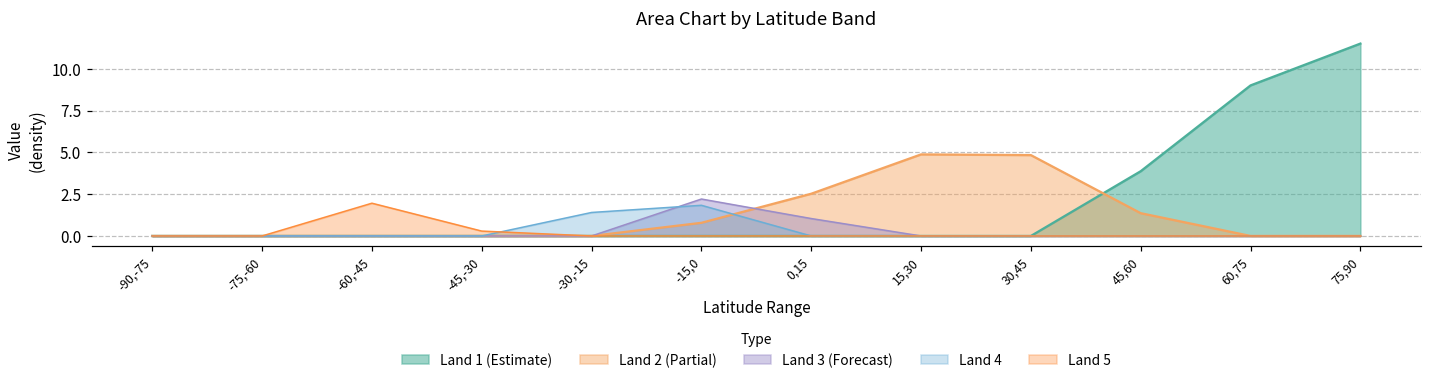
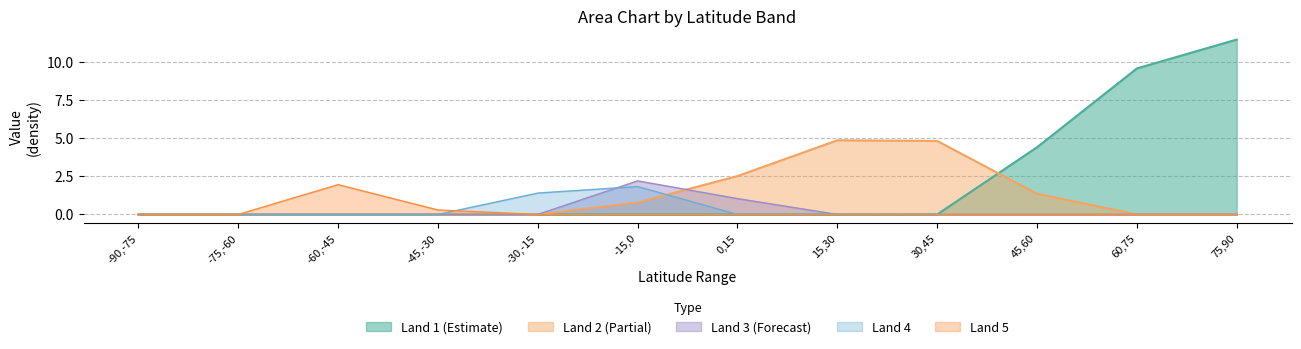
  {
    "Land 1 (Estimate)": {
-     "45,60": 3.9,
-     "60,75": 9.0,
+     "45,60": 4.4,
+     "60,75": 9.6,
      "75,90": 11.5
    }
  }
